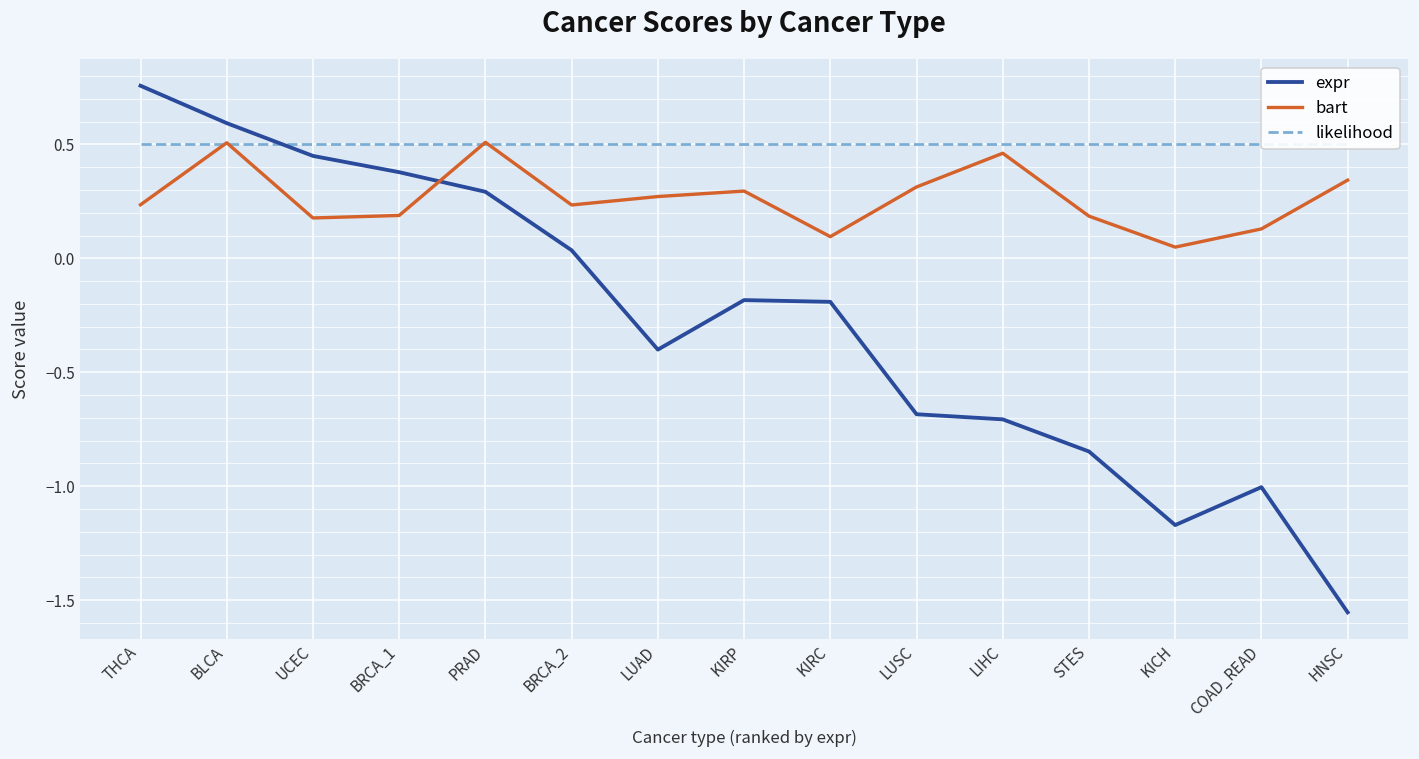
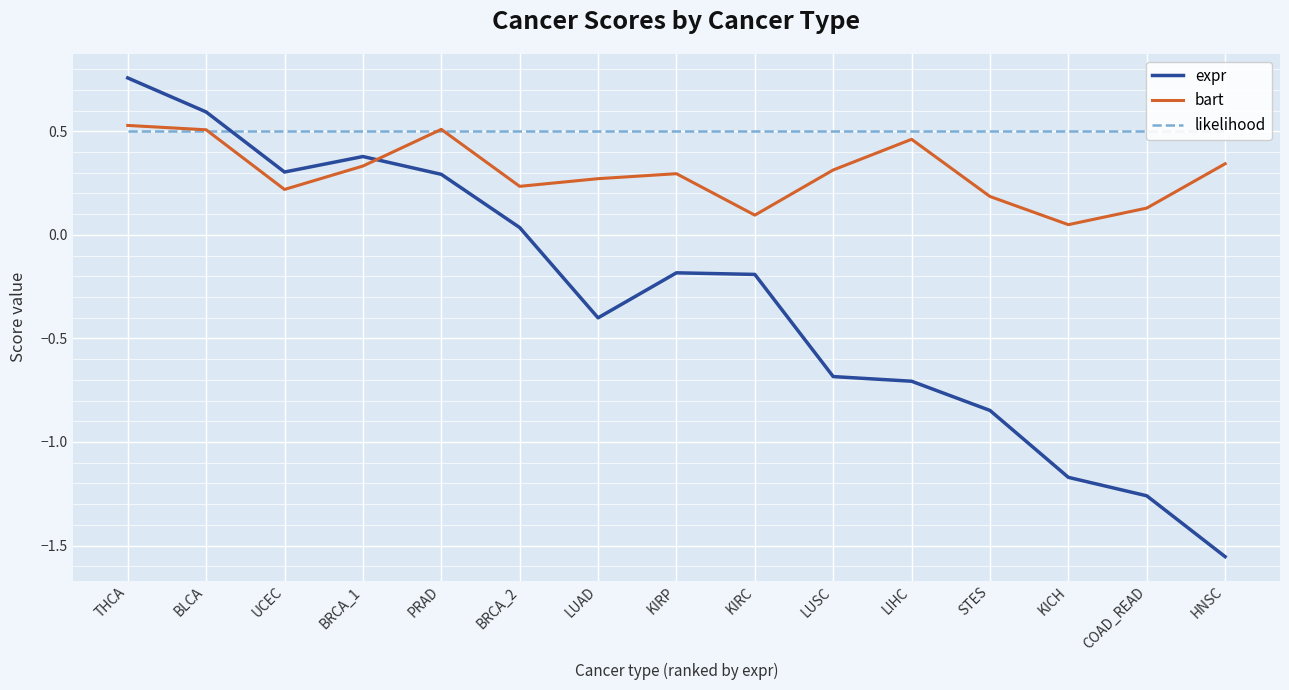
  {
    "expr": {
      "THCA": 0.76,
      "BLCA": 0.59,
-     "UCEC": 0.45,
+     "UCEC": 0.30,
      "BRCA_1": 0.38,
      "PRAD": 0.29,
      "BRCA_2": 0.04,
      "LUAD": -0.40,
      "KIRP": -0.18,
      "KIRC": -0.19,
      "LUSC": -0.68,
      "LIHC": -0.71,
      "STES": -0.85,
      "KICH": -1.17,
-     "COAD_READ": -1.00,
+     "COAD_READ": -1.26,
      "HNSC": -1.55
    },
    "bart": {
-     "THCA": 0.24,
-     "UCEC": 0.18,
-     "BRCA_1": 0.19,
+     "THCA": 0.53,
+     "UCEC": 0.22,
+     "BRCA_1": 0.33,
      "BRCA_2": 0.23,
      "LUAD": 0.27,
      "KIRP": 0.30,
      "KIRC": 0.10,
      "LUSC": 0.31,
      "LIHC": 0.46,
      "STES": 0.19,
      "KICH": 0.05,
      "COAD_READ": 0.13,
      "HNSC": 0.34
    },
    "likelihood": {
      "THCA": 0.50,
      "UCEC": 0.50,
      "BRCA_1": 0.50,
      "BRCA_2": 0.50,
      "LUAD": 0.50,
      "KIRP": 0.50,
      "KIRC": 0.50,
      "LUSC": 0.50,
      "LIHC": 0.50,
      "STES": 0.50,
      "KICH": 0.50
    }
  }
